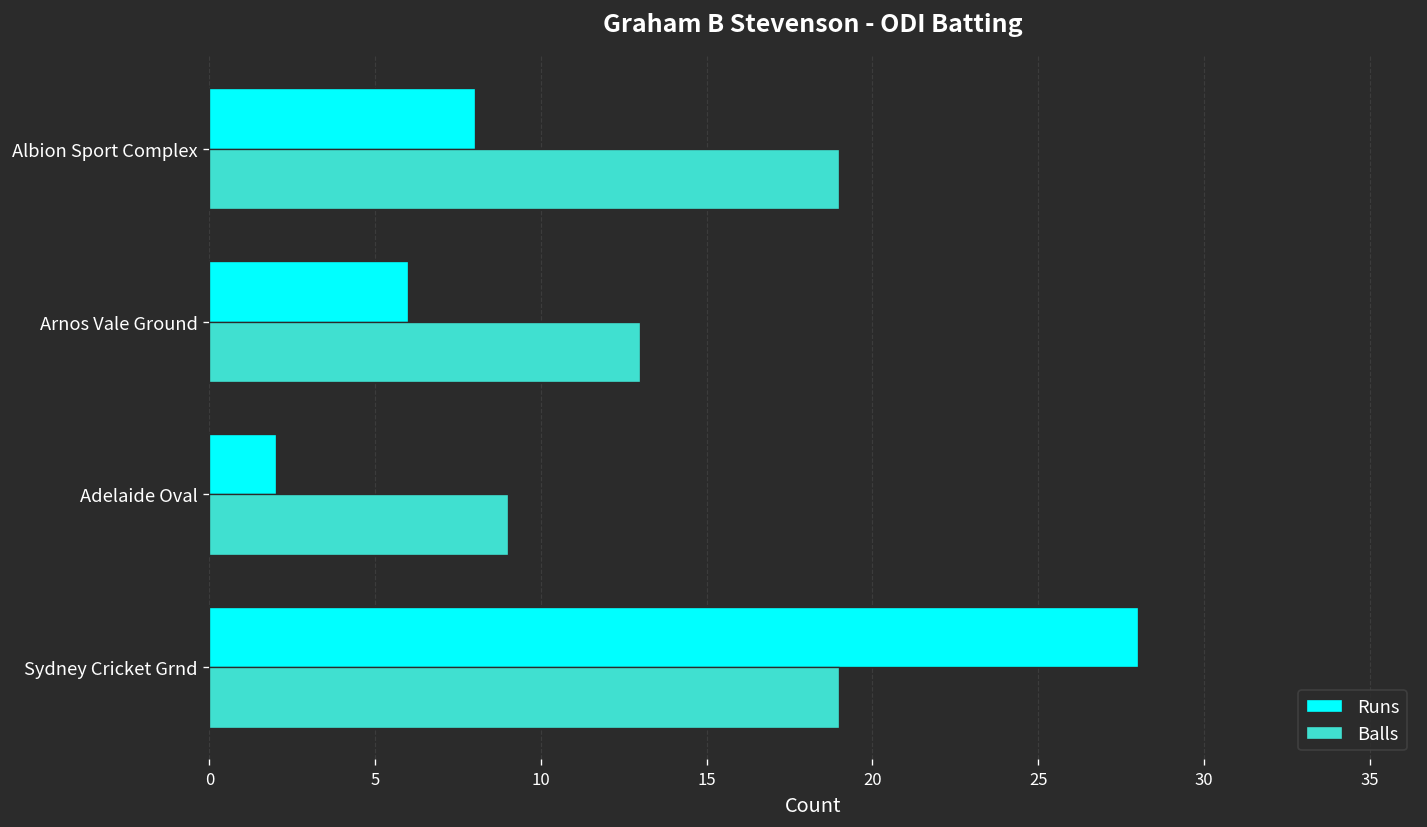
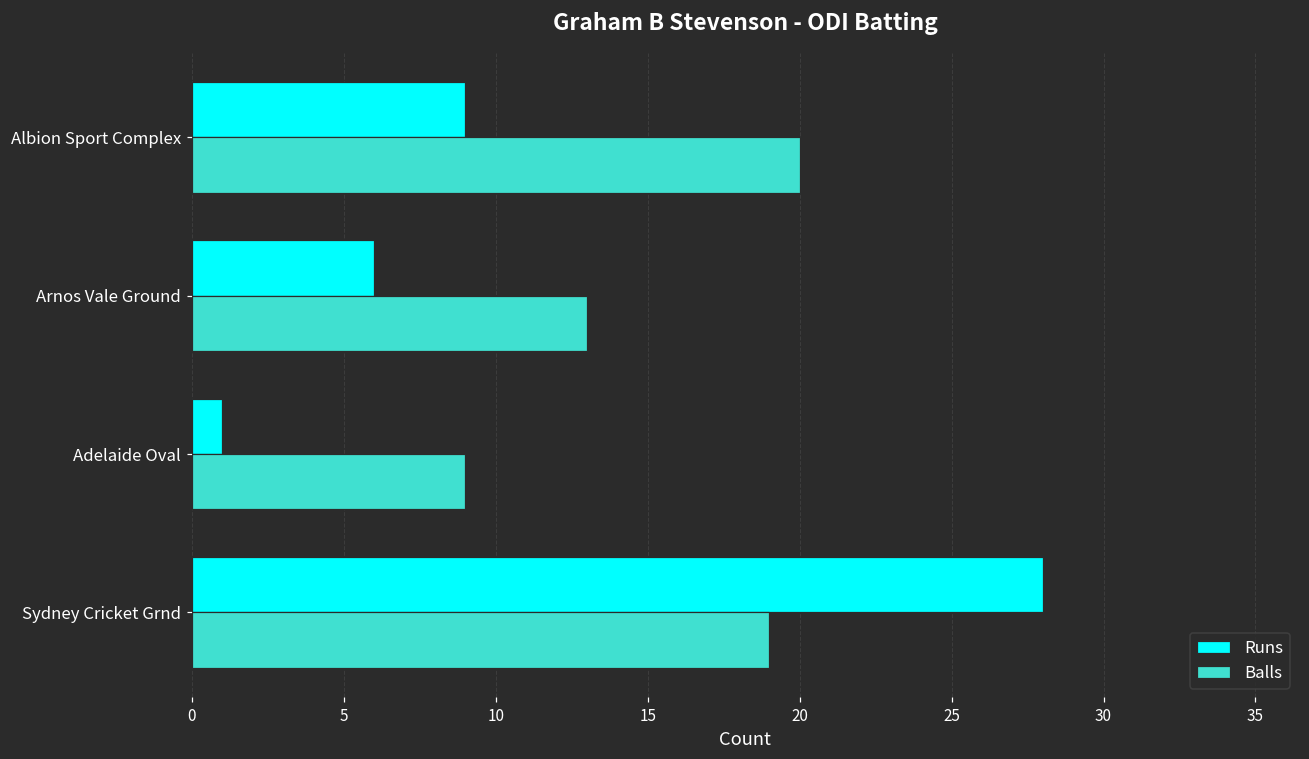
  {
    "Runs": {
-     "Albion Sport Complex": 8,
+     "Albion Sport Complex": 9,
      "Arnos Vale Ground": 6,
-     "Adelaide Oval": 2,
+     "Adelaide Oval": 1,
      "Sydney Cricket Grnd": 28
    },
    "Balls": {
-     "Albion Sport Complex": 19,
+     "Albion Sport Complex": 20,
      "Arnos Vale Ground": 13,
      "Adelaide Oval": 9,
      "Sydney Cricket Grnd": 19
    }
  }
